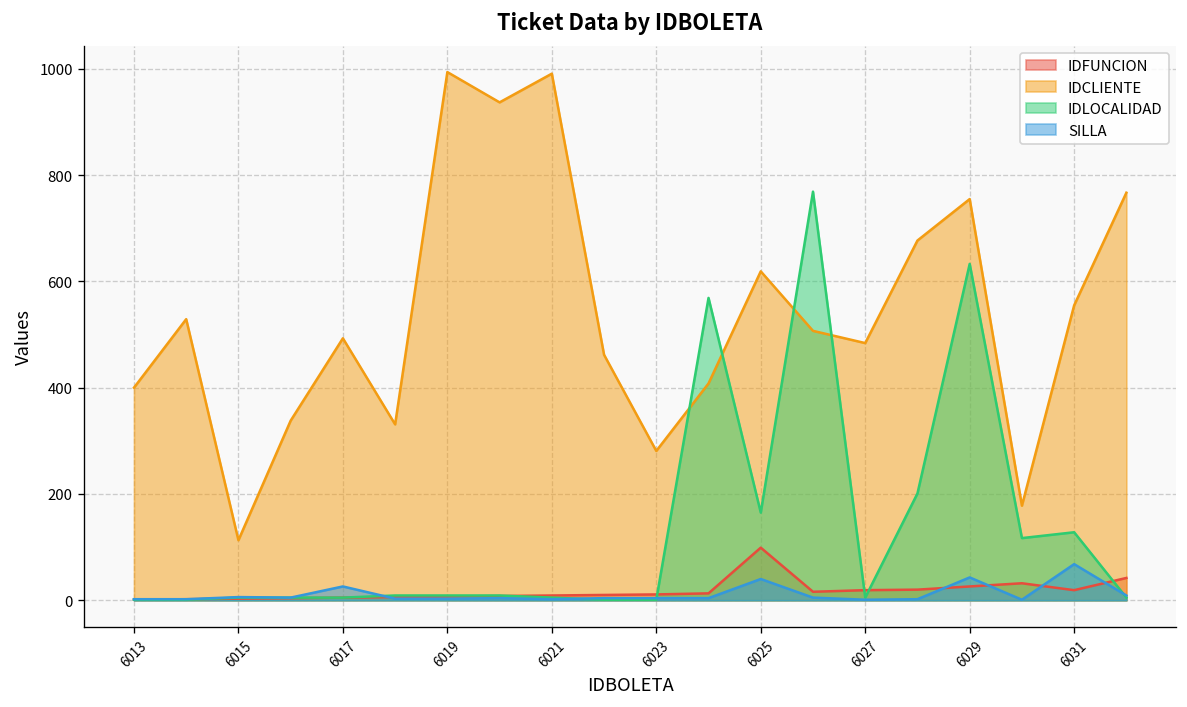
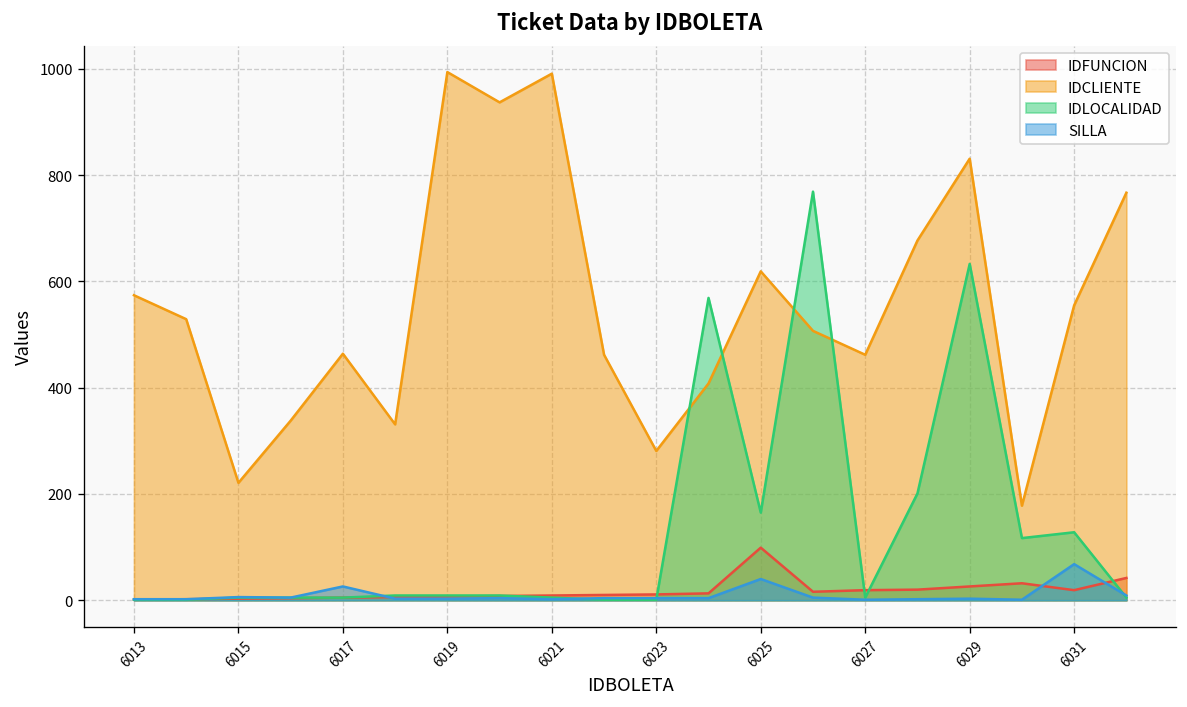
  {
    "IDFUNCION": {
      "6023": 10,
      "6025": 100,
      "6027": 20,
      "6029": 30,
      "6031": 20
    },
    "IDCLIENTE": {
-     "6013": 400,
-     "6015": 110,
-     "6017": 490,
+     "6013": 570,
+     "6015": 220,
+     "6017": 460,
      "6019": 990,
      "6021": 990,
      "6023": 280,
      "6025": 620,
-     "6027": 480,
-     "6029": 760,
+     "6027": 460,
+     "6029": 830,
      "6031": 560
    },
    "IDLOCALIDAD": {
      "6025": 170,
      "6029": 630,
      "6031": 130
    },
    "SILLA": {
      "6017": 30,
      "6025": 40,
-     "6029": 40,
+     "6029": 0,
      "6031": 70
    }
  }
